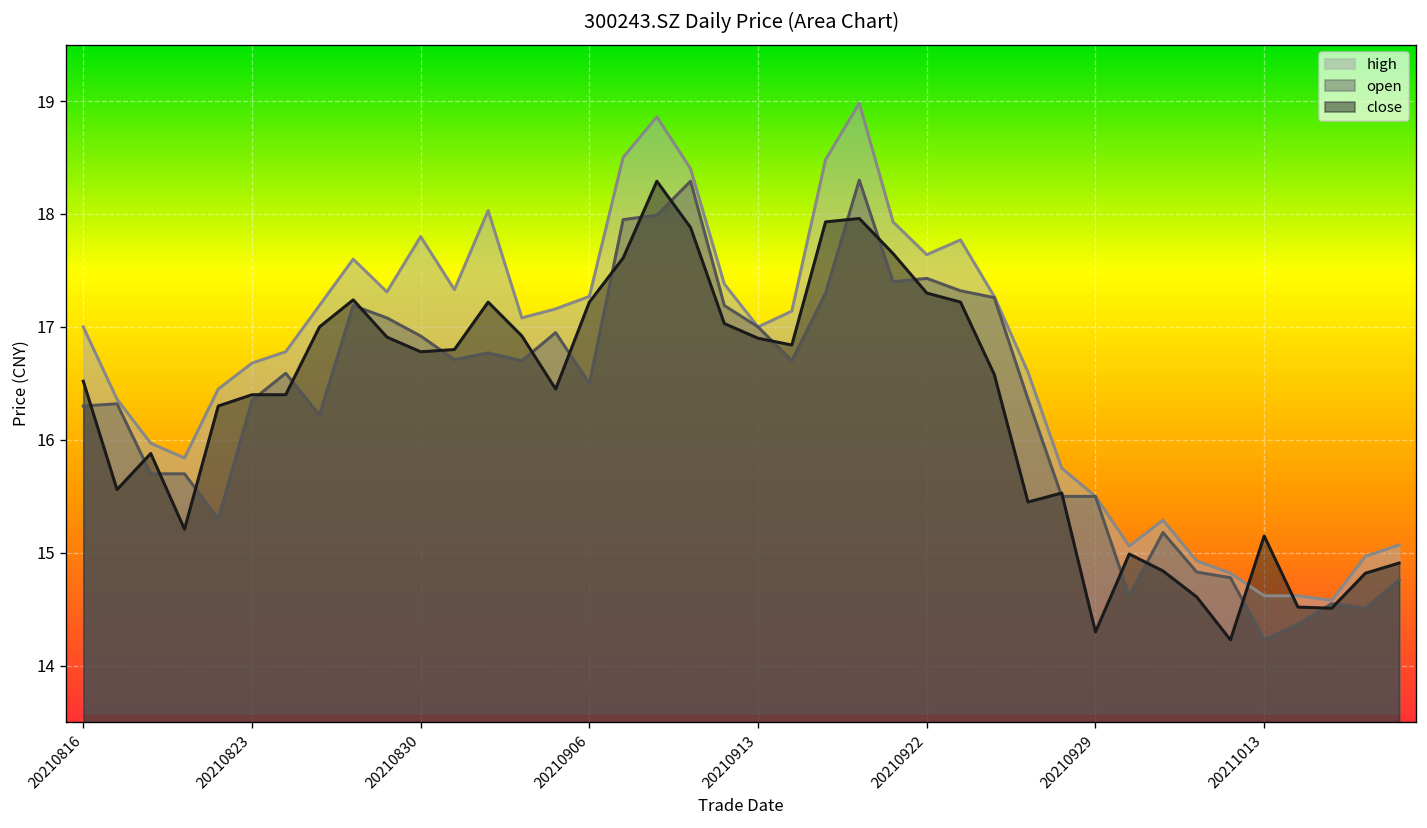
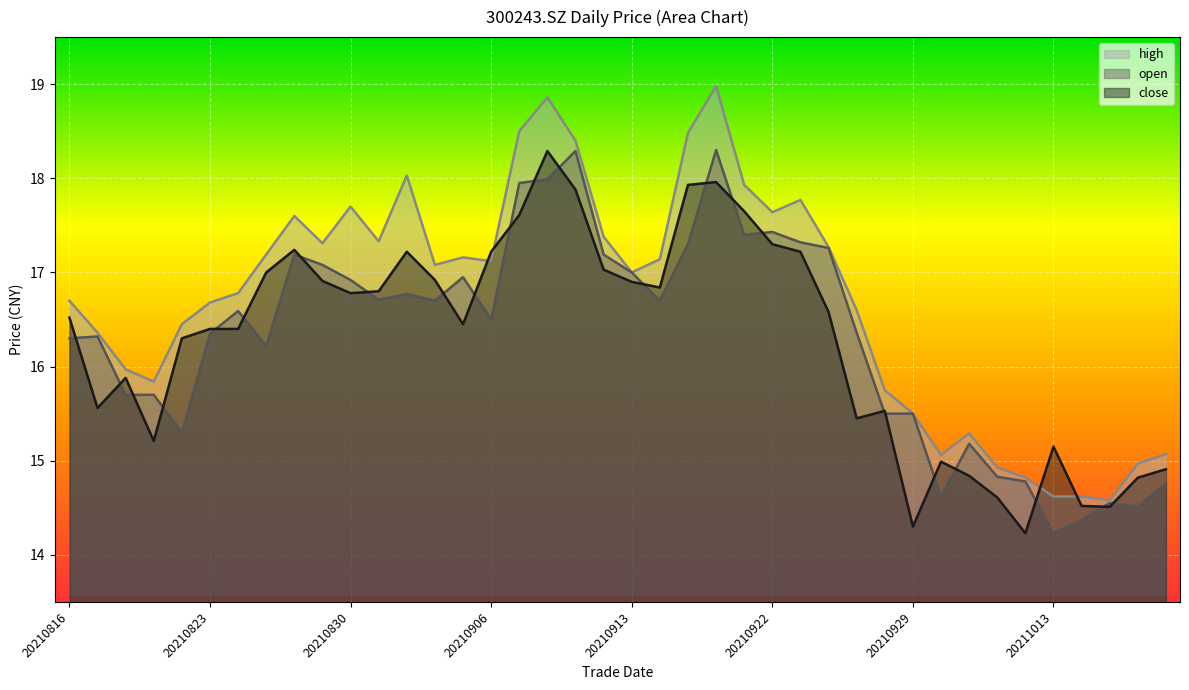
  {
    "high": {
-     "20210816": 17.0,
+     "20210816": 16.7,
      "20210823": 16.7,
-     "20210830": 17.8,
-     "20210906": 17.3,
+     "20210830": 17.7,
+     "20210906": 17.1,
      "20210922": 17.6,
      "20211013": 14.6
    },
    "open": {
      "20210816": 16.3,
      "20210823": 16.4,
      "20210830": 16.9,
      "20210906": 16.5,
      "20210922": 17.4,
      "20211013": 14.2
    },
    "close": {
      "20210816": 16.5,
      "20210823": 16.4,
      "20210830": 16.8,
      "20210906": 17.2,
      "20210913": 16.9,
      "20210922": 17.3,
      "20210929": 14.3,
      "20211013": 15.2
    }
  }
